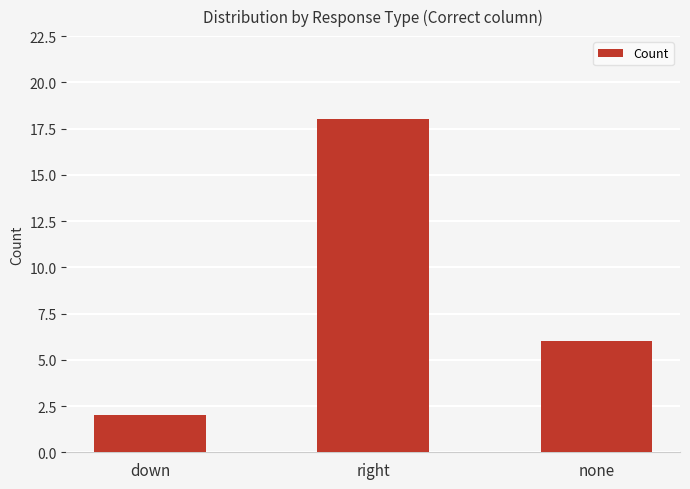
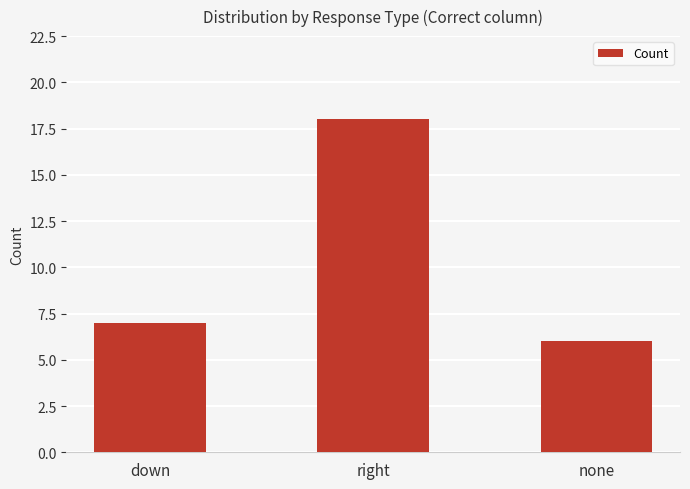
  {
-   "down": 2,
+   "down": 7,
    "right": 18,
    "none": 6
  }
